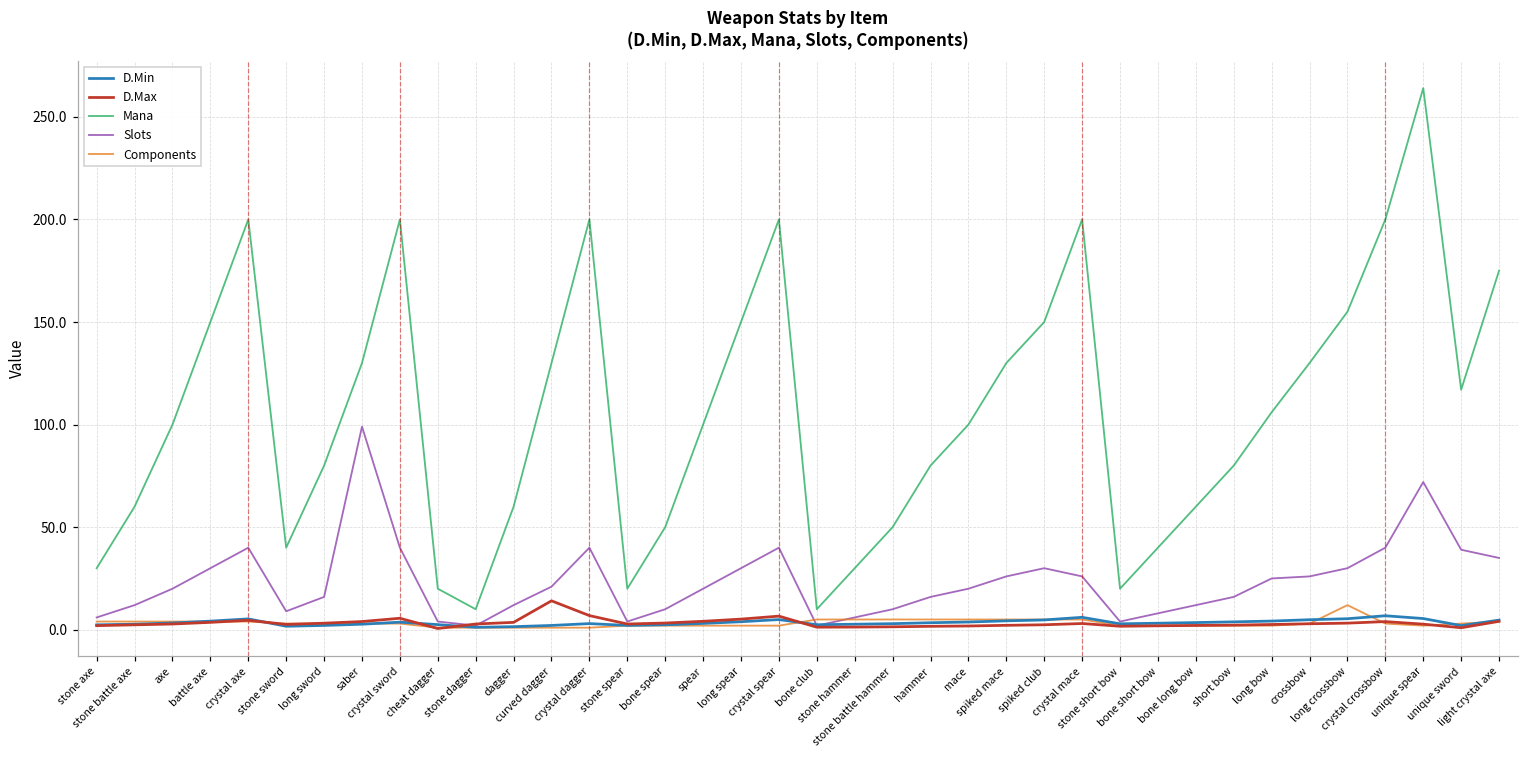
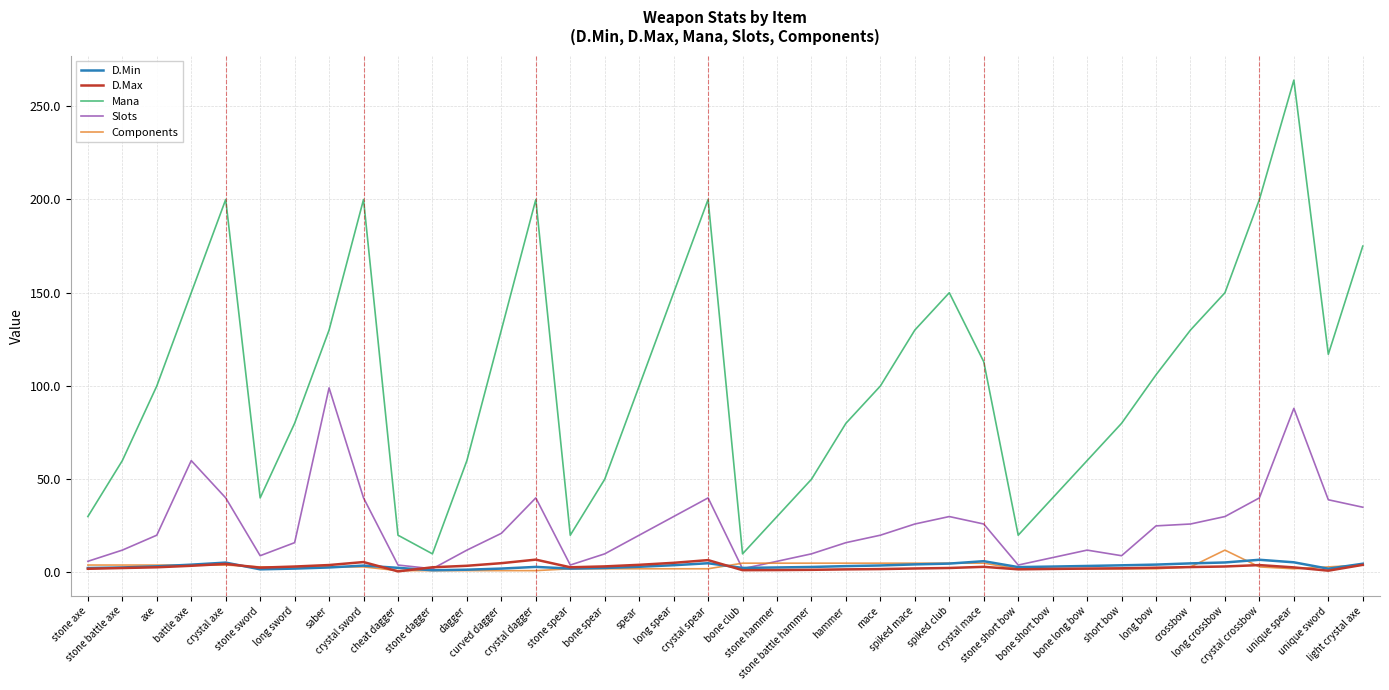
  {
    "D.Min": {
      "cheat dagger": 3,
      "crystal dagger": 3,
      "crystal spear": 5,
      "stone hammer": 3,
      "stone battle hammer": 3,
      "hammer": 3,
      "bone long bow": 4,
      "short bow": 4,
      "long bow": 4,
      "crossbow": 5,
      "long crossbow": 5,
      "crystal crossbow": 7,
      "unique spear": 5
    },
    "D.Max": {
      "crystal sword": 6,
      "dagger": 4,
-     "curved dagger": 14,
+     "curved dagger": 5,
      "crystal dagger": 7,
      "crystal spear": 7,
      "stone hammer": 1,
      "stone battle hammer": 1,
      "hammer": 2,
      "mace": 2,
      "spiked mace": 2,
      "spiked club": 2,
      "crystal mace": 3,
      "long crossbow": 3
    },
    "Mana": {
      "stone axe": 30,
      "stone battle axe": 60,
      "axe": 100,
      "battle axe": 150,
      "crystal axe": 200,
      "stone sword": 40,
      "long sword": 80,
      "saber": 130,
      "crystal sword": 200,
      "cheat dagger": 20,
      "stone dagger": 10,
      "dagger": 60,
      "curved dagger": 130,
      "crystal dagger": 200,
      "stone spear": 20,
      "bone spear": 50,
      "spear": 100,
      "long spear": 150,
      "crystal spear": 200,
      "bone club": 10,
      "stone hammer": 30,
      "stone battle hammer": 50,
      "hammer": 80,
      "mace": 100,
      "spiked mace": 130,
      "spiked club": 150,
-     "crystal mace": 200,
+     "crystal mace": 113,
      "stone short bow": 20,
      "bone short bow": 40,
      "bone long bow": 60,
      "short bow": 80,
      "long bow": 106,
      "crossbow": 130,
-     "long crossbow": 155,
+     "long crossbow": 150,
      "crystal crossbow": 200,
      "unique spear": 264,
      "unique sword": 117,
      "light crystal axe": 175
    },
    "Slots": {
      "stone axe": 6,
      "stone battle axe": 12,
      "axe": 20,
-     "battle axe": 30,
+     "battle axe": 60,
      "crystal axe": 40,
      "stone sword": 9,
      "long sword": 16,
      "saber": 99,
      "crystal sword": 40,
      "cheat dagger": 4,
      "dagger": 12,
      "curved dagger": 21,
      "crystal dagger": 40,
      "bone spear": 10,
      "spear": 20,
      "long spear": 30,
      "crystal spear": 40,
      "stone battle hammer": 10,
      "hammer": 16,
      "mace": 20,
      "spiked mace": 26,
      "spiked club": 30,
      "crystal mace": 26,
      "bone short bow": 8,
      "bone long bow": 12,
-     "short bow": 16,
+     "short bow": 9,
      "long bow": 25,
      "crossbow": 26,
      "long crossbow": 30,
      "crystal crossbow": 40,
-     "unique spear": 72,
+     "unique spear": 88,
      "unique sword": 39,
      "light crystal axe": 35
    },
    "Components": {
      "stone axe": 4,
      "crystal dagger": 1,
      "long spear": 2,
      "crystal spear": 2,
      "bone club": 5,
      "stone battle hammer": 5,
      "hammer": 5,
      "long crossbow": 12
    }
  }
